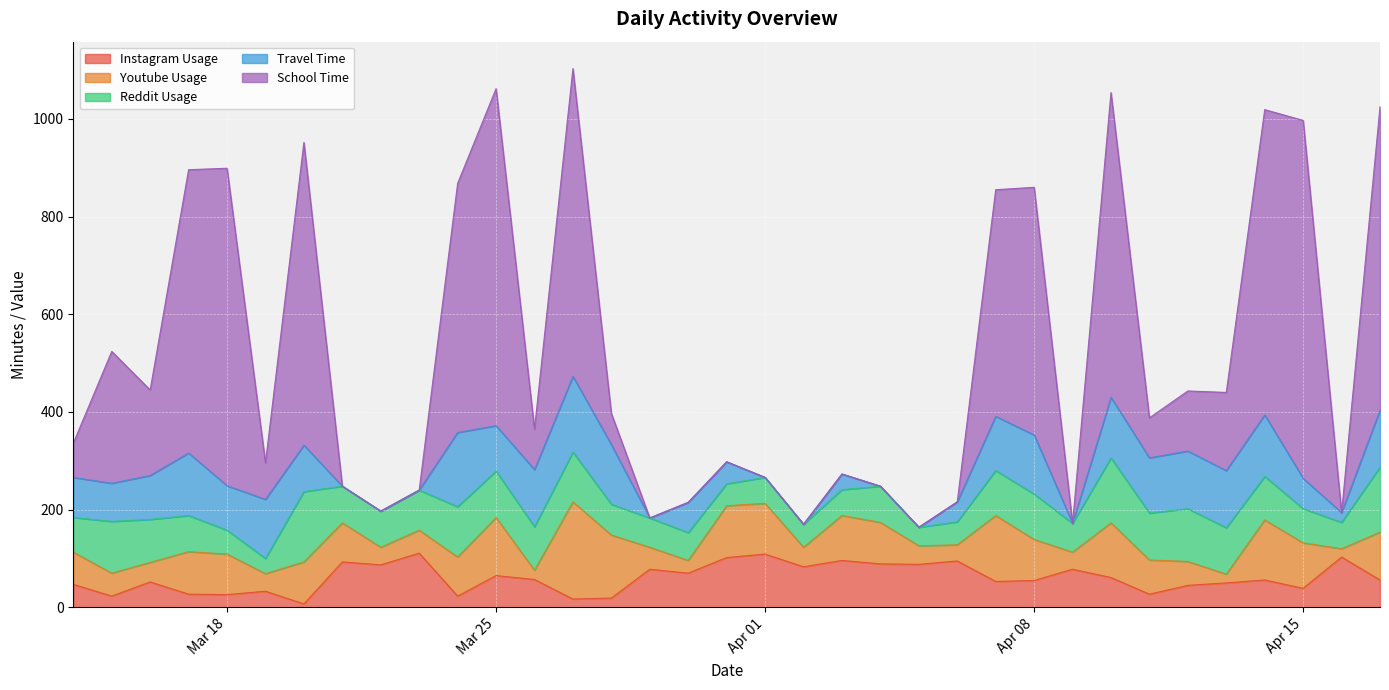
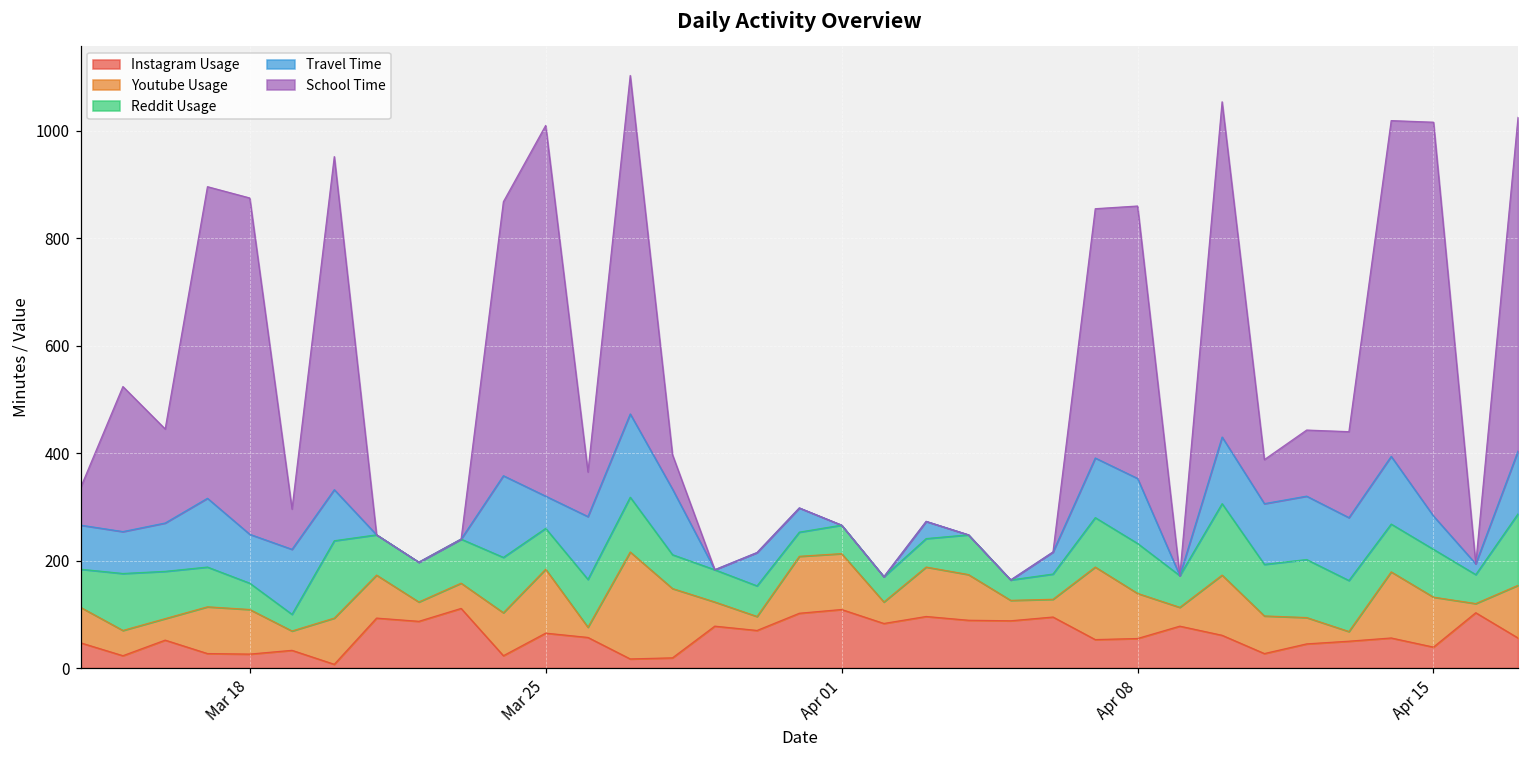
  {
    "Reddit Usage": {
      "Mar 18": 50,
-     "Mar 25": 100,
+     "Mar 25": 80,
      "Apr 08": 90,
-     "Apr 15": 70
+     "Apr 15": 90
    },
    "Travel Time": {
      "Mar 18": 90,
-     "Mar 25": 90,
+     "Mar 25": 60,
      "Apr 08": 120,
      "Apr 15": 60
    },
    "School Time": {
-     "Mar 18": 650,
+     "Mar 18": 630,
      "Mar 25": 690,
      "Apr 08": 510,
      "Apr 15": 730
    }
  }
